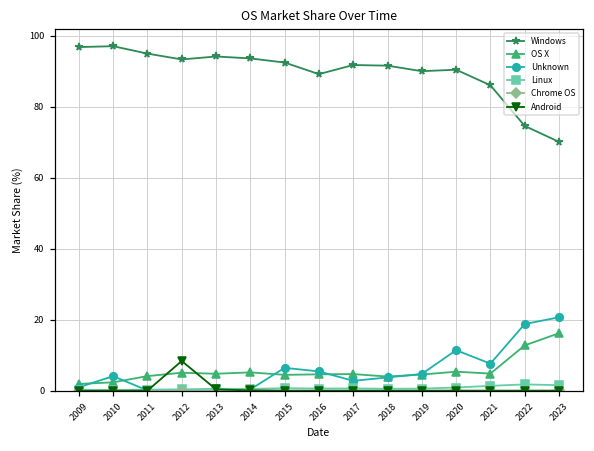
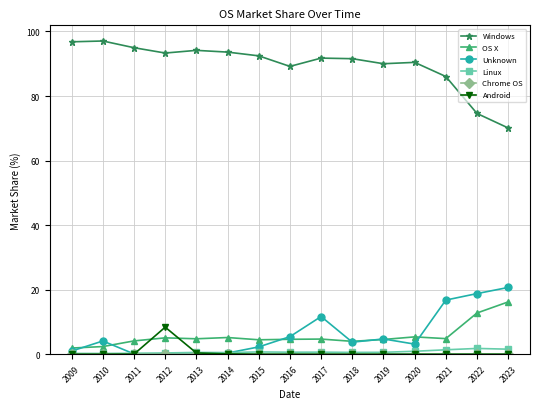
  {
    "Unknown": {
      "2010": 4,
-     "2015": 6,
+     "2015": 2,
      "2016": 5,
-     "2017": 3,
-     "2020": 11,
-     "2021": 8,
+     "2017": 12,
+     "2020": 3,
+     "2021": 17,
      "2022": 19,
      "2023": 21
    },
    "Android": {
      "2012": 8
    }
  }
